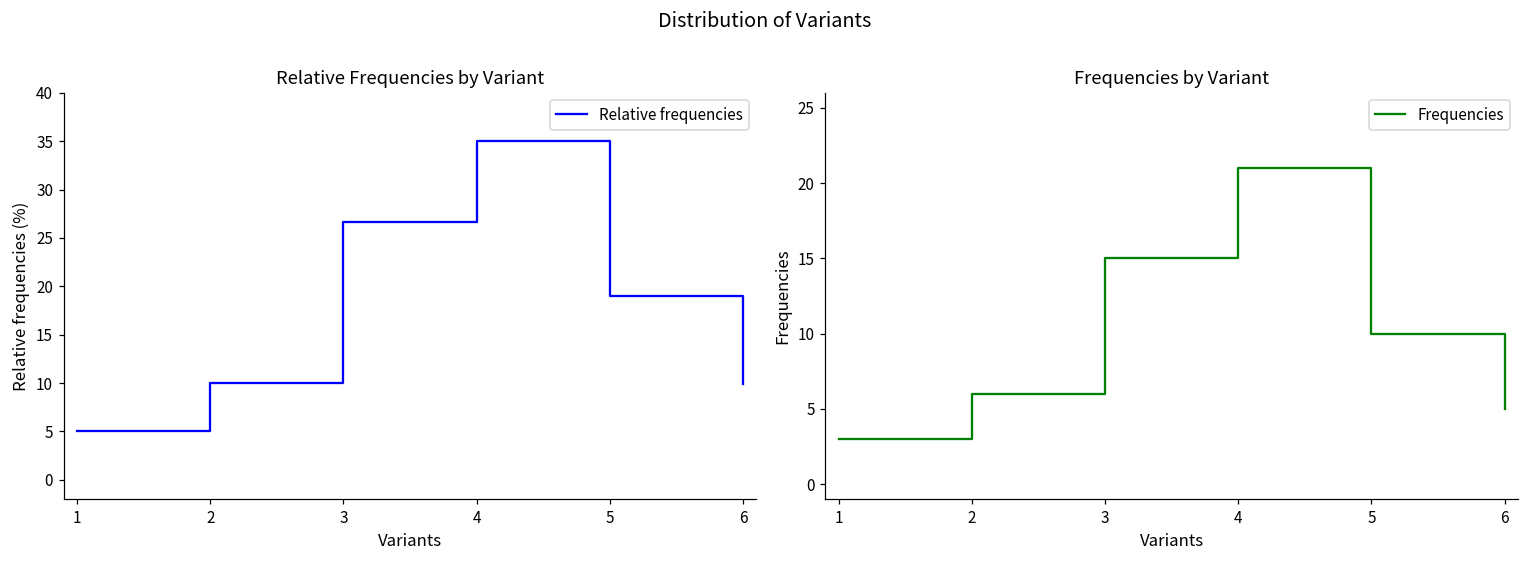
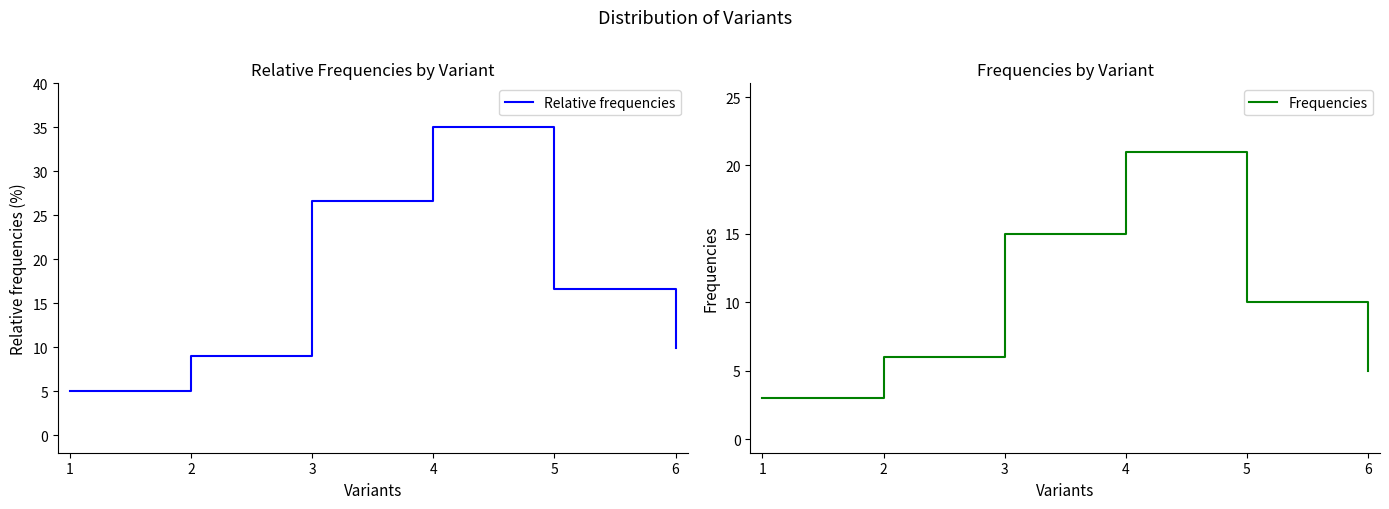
  {
    "Relative Frequencies by Variant": {
      "1": 5,
-     "2": 10,
+     "2": 9,
      "3": 27,
      "4": 35,
-     "5": 19,
+     "5": 17,
      "6": 10
    },
    "Frequencies by Variant": {
      "1": 3.0,
      "2": 6.0,
      "3": 15.0,
      "4": 21.0,
      "5": 10.0,
      "6": 5.0
    }
  }
